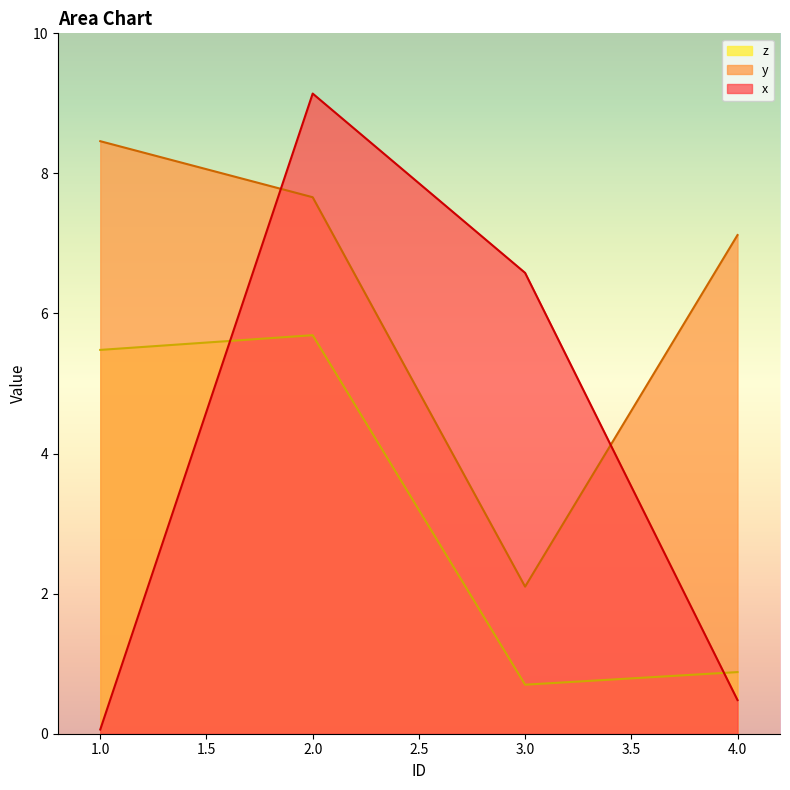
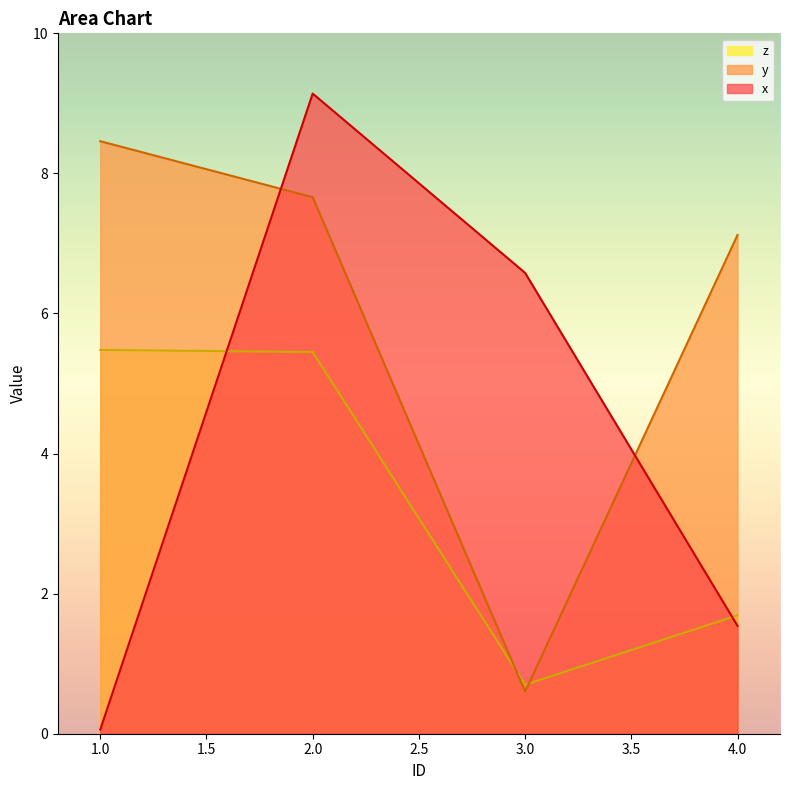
  {
    "z": {
      "1.0": 5.5,
-     "2.0": 5.7,
+     "2.0": 5.5,
      "3.0": 0.7,
-     "4.0": 0.9
+     "4.0": 1.7
    },
    "y": {
      "1.0": 8.5,
      "2.0": 7.7,
-     "3.0": 2.1,
+     "3.0": 0.6,
      "4.0": 7.1
    },
    "x": {
      "1.0": 0.1,
      "2.0": 9.1,
      "3.0": 6.6,
-     "4.0": 0.5
+     "4.0": 1.5
    }
  }
